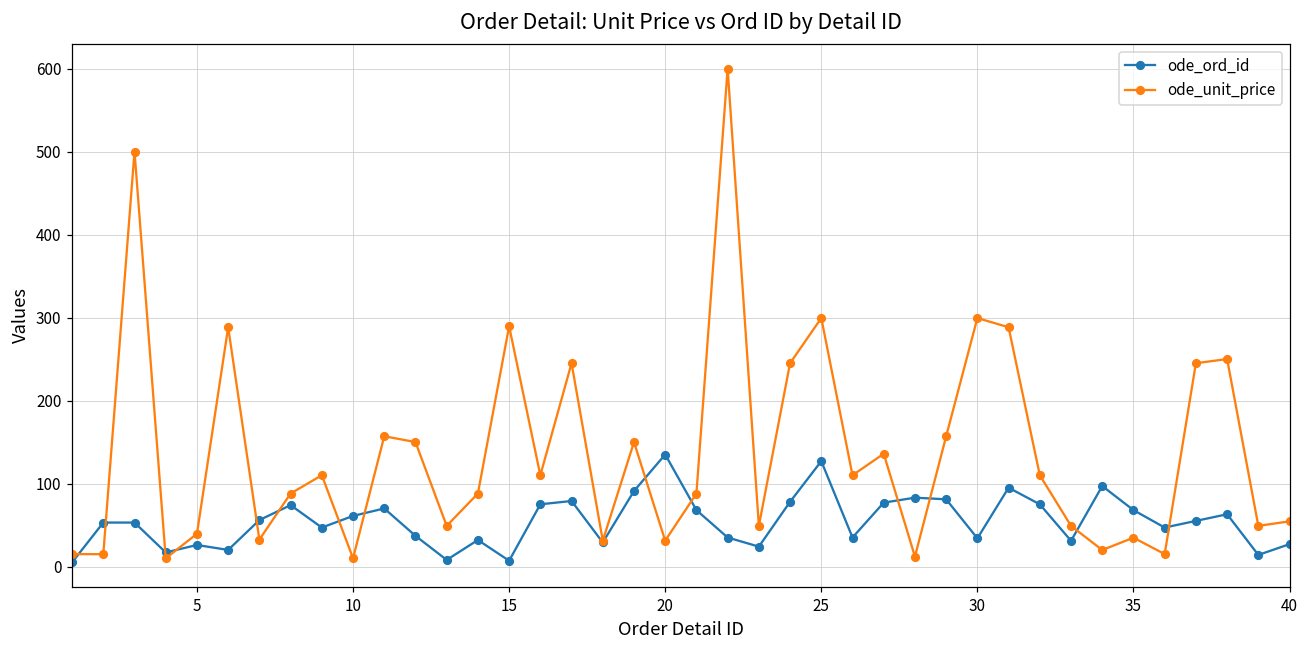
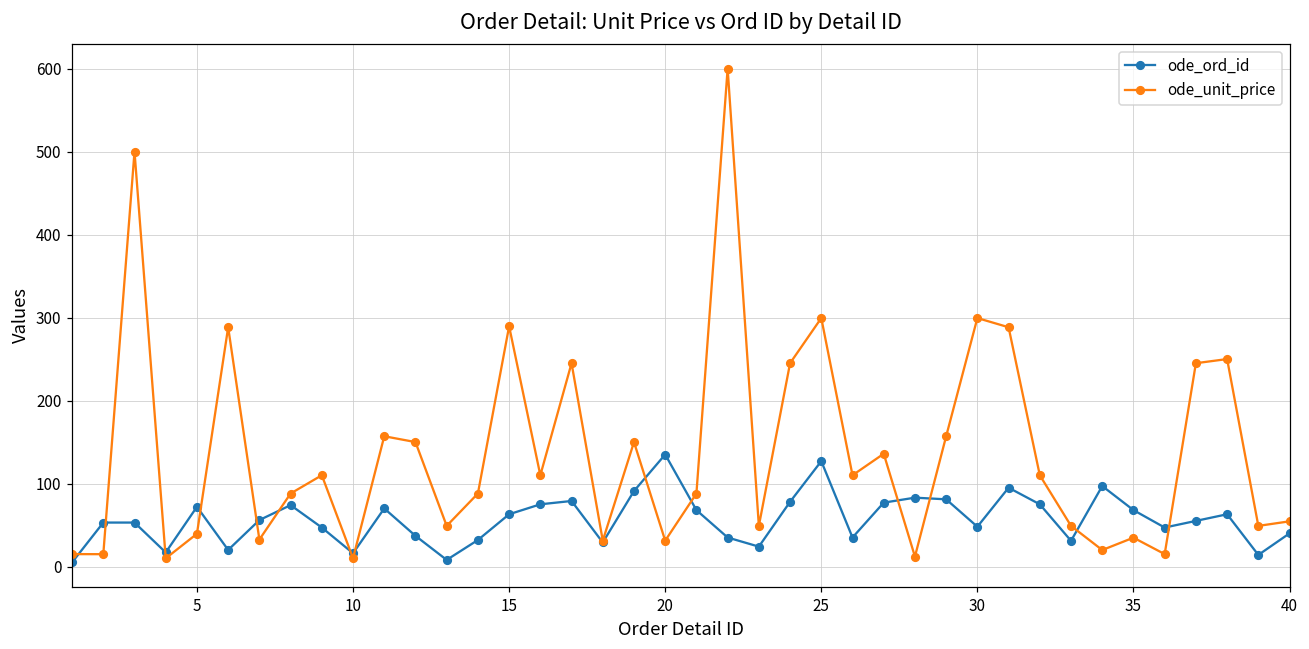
  {
    "ode_ord_id": {
-     "5": 30,
-     "10": 60,
-     "15": 10,
+     "5": 70,
+     "10": 20,
+     "15": 60,
      "20": 140,
      "25": 130,
-     "30": 30,
+     "30": 50,
      "35": 70,
-     "40": 30
+     "40": 40
    },
    "ode_unit_price": {
      "5": 40,
      "10": 10,
      "15": 290,
      "20": 30,
      "25": 300,
      "30": 300,
      "35": 30,
      "40": 50
    }
  }
